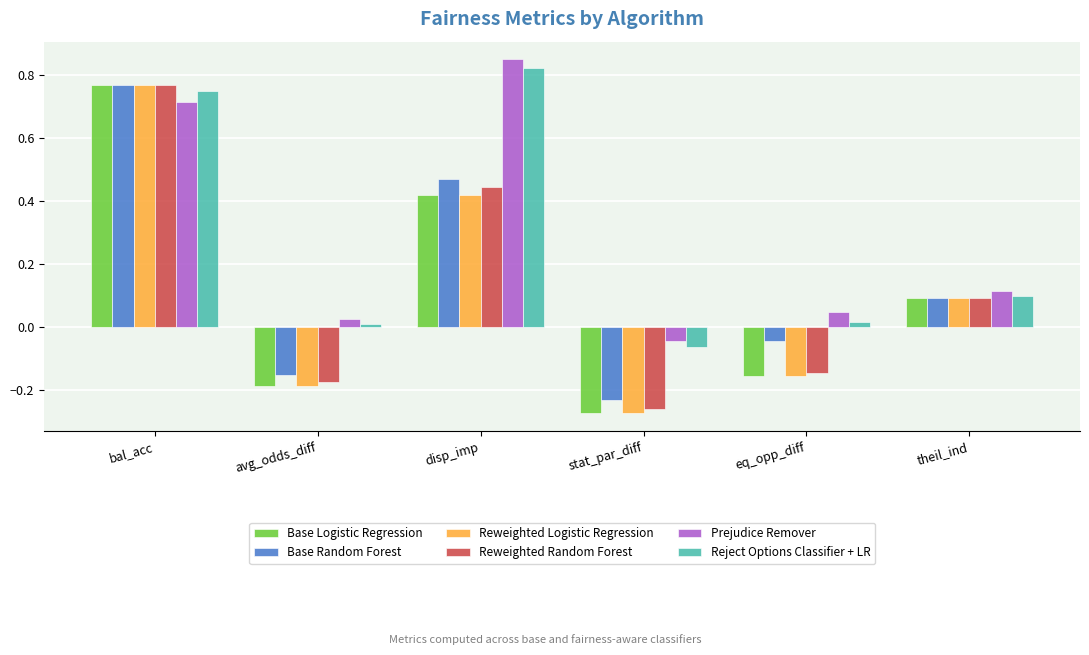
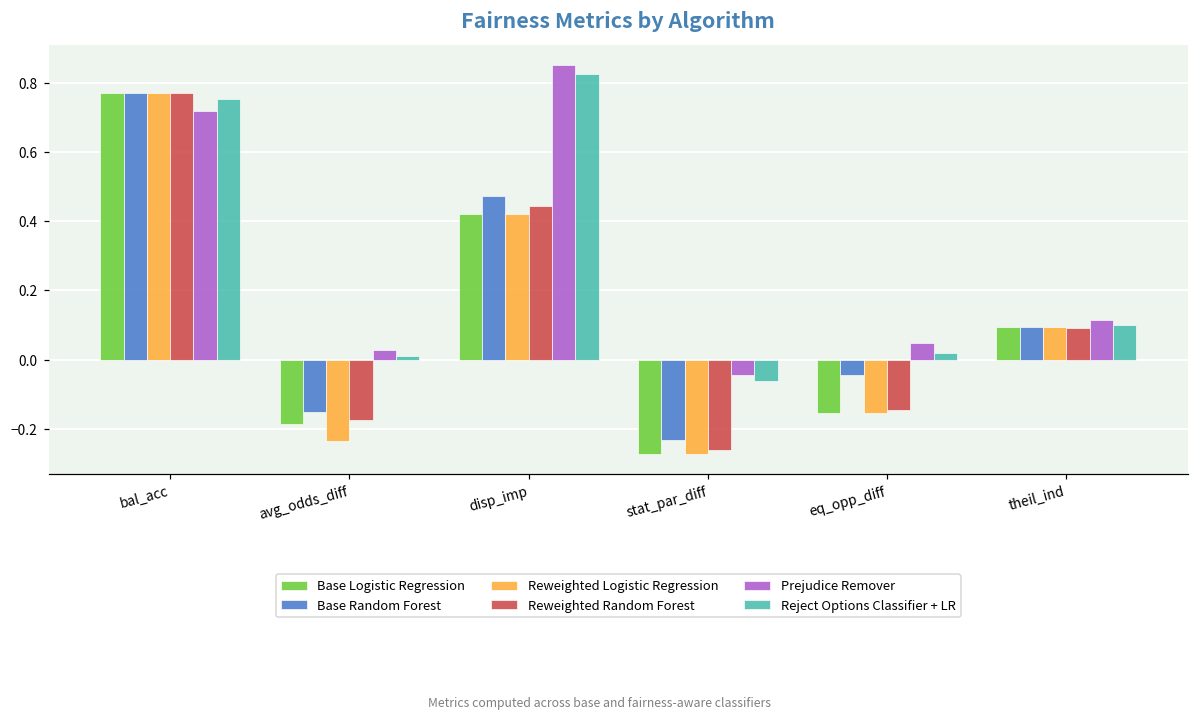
  {
    "Base Logistic Regression": {
      "bal_acc": 0.77,
      "avg_odds_diff": -0.19,
      "disp_imp": 0.42,
      "stat_par_diff": -0.27,
      "eq_opp_diff": -0.16,
      "theil_ind": 0.09
    },
    "Base Random Forest": {
      "bal_acc": 0.77,
      "avg_odds_diff": -0.15,
      "disp_imp": 0.47,
      "stat_par_diff": -0.23,
      "eq_opp_diff": -0.04,
      "theil_ind": 0.09
    },
    "Reweighted Logistic Regression": {
      "bal_acc": 0.77,
-     "avg_odds_diff": -0.19,
+     "avg_odds_diff": -0.24,
      "disp_imp": 0.42,
      "stat_par_diff": -0.27,
      "eq_opp_diff": -0.16,
      "theil_ind": 0.09
    },
    "Reweighted Random Forest": {
      "bal_acc": 0.77,
      "avg_odds_diff": -0.17,
      "disp_imp": 0.44,
      "stat_par_diff": -0.26,
      "eq_opp_diff": -0.14,
      "theil_ind": 0.09
    },
    "Prejudice Remover": {
      "bal_acc": 0.72,
      "avg_odds_diff": 0.03,
      "disp_imp": 0.85,
      "stat_par_diff": -0.04,
      "eq_opp_diff": 0.05,
      "theil_ind": 0.11
    },
    "Reject Options Classifier + LR": {
      "bal_acc": 0.75,
      "avg_odds_diff": 0.01,
      "disp_imp": 0.82,
      "stat_par_diff": -0.06,
      "eq_opp_diff": 0.02,
      "theil_ind": 0.10
    }
  }
